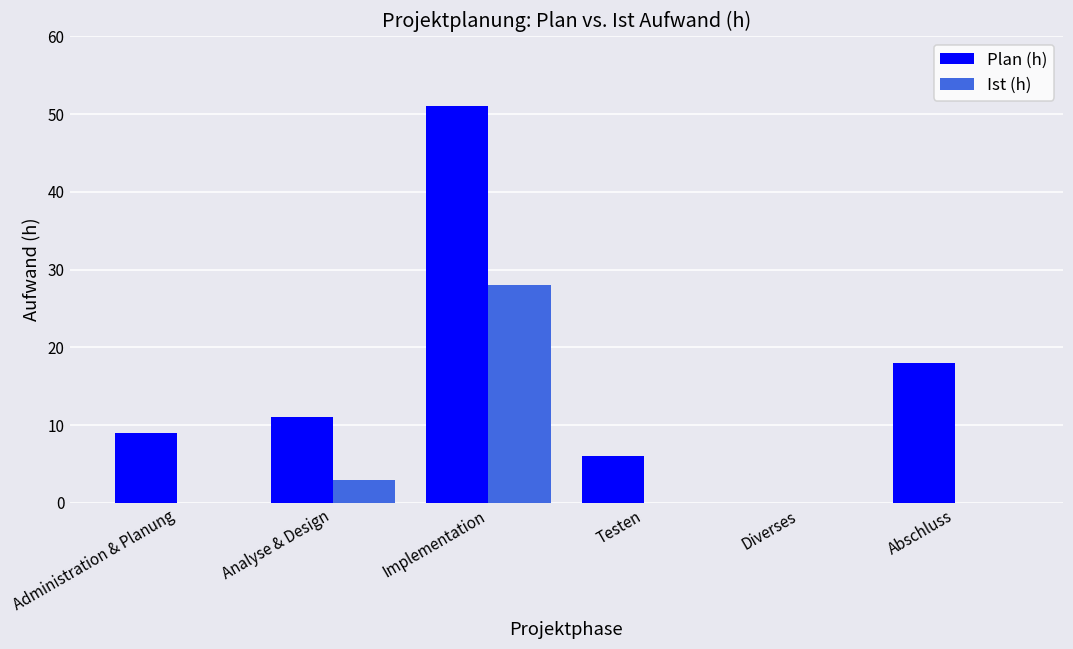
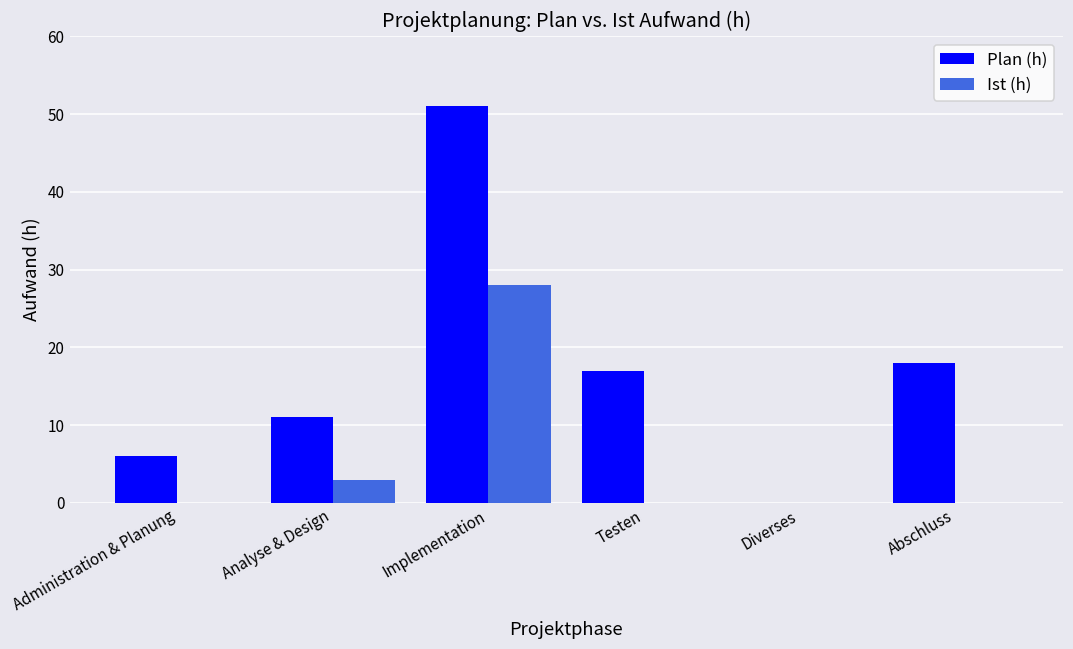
  {
    "Plan (h)": {
-     "Administration & Planung": 9,
+     "Administration & Planung": 6,
      "Analyse & Design": 11,
      "Implementation": 51,
-     "Testen": 6,
+     "Testen": 17,
      "Diverses": 0,
      "Abschluss": 18
    },
    "Ist (h)": {
      "Administration & Planung": 0,
      "Analyse & Design": 3,
      "Implementation": 28,
      "Testen": 0,
      "Diverses": 0,
      "Abschluss": 0
    }
  }
